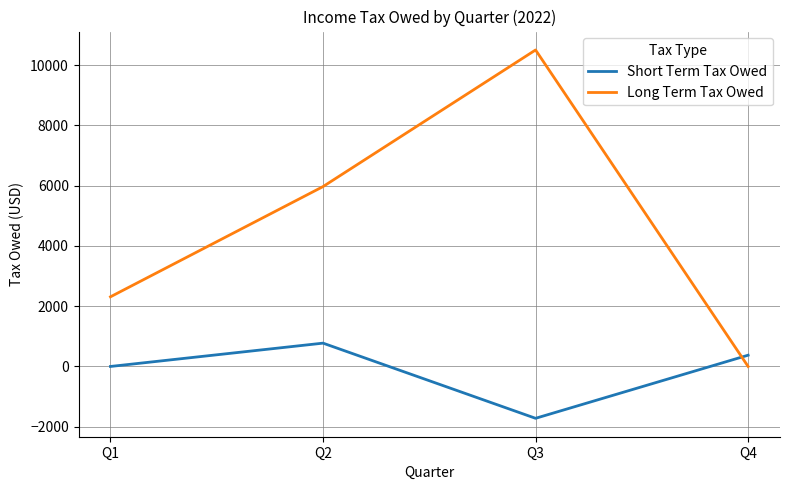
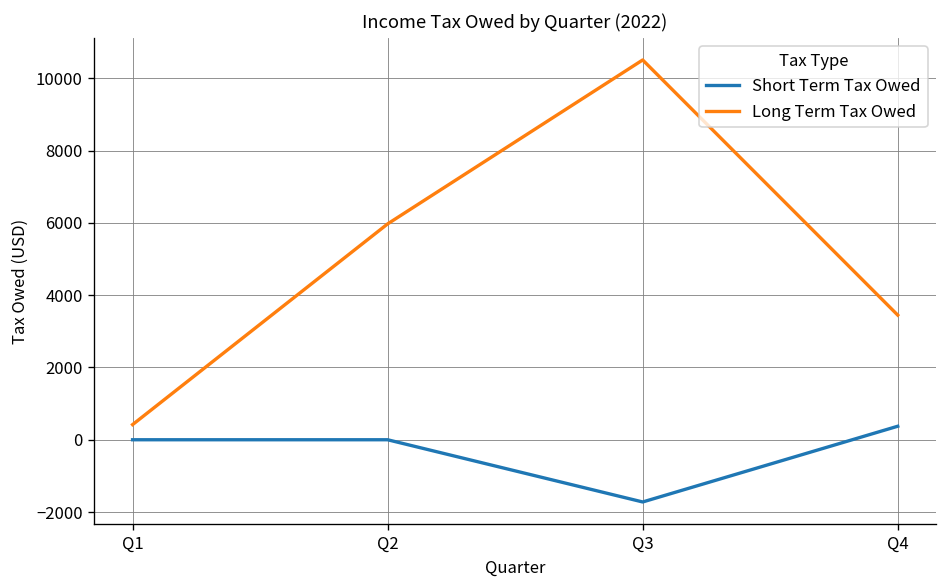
  {
    "Short Term Tax Owed": {
      "Q1": 0,
-     "Q2": 800,
+     "Q2": 0,
      "Q3": -1700,
      "Q4": 400
    },
    "Long Term Tax Owed": {
-     "Q1": 2300,
+     "Q1": 400,
      "Q2": 6000,
      "Q3": 10500,
-     "Q4": 0
+     "Q4": 3400
    }
  }
